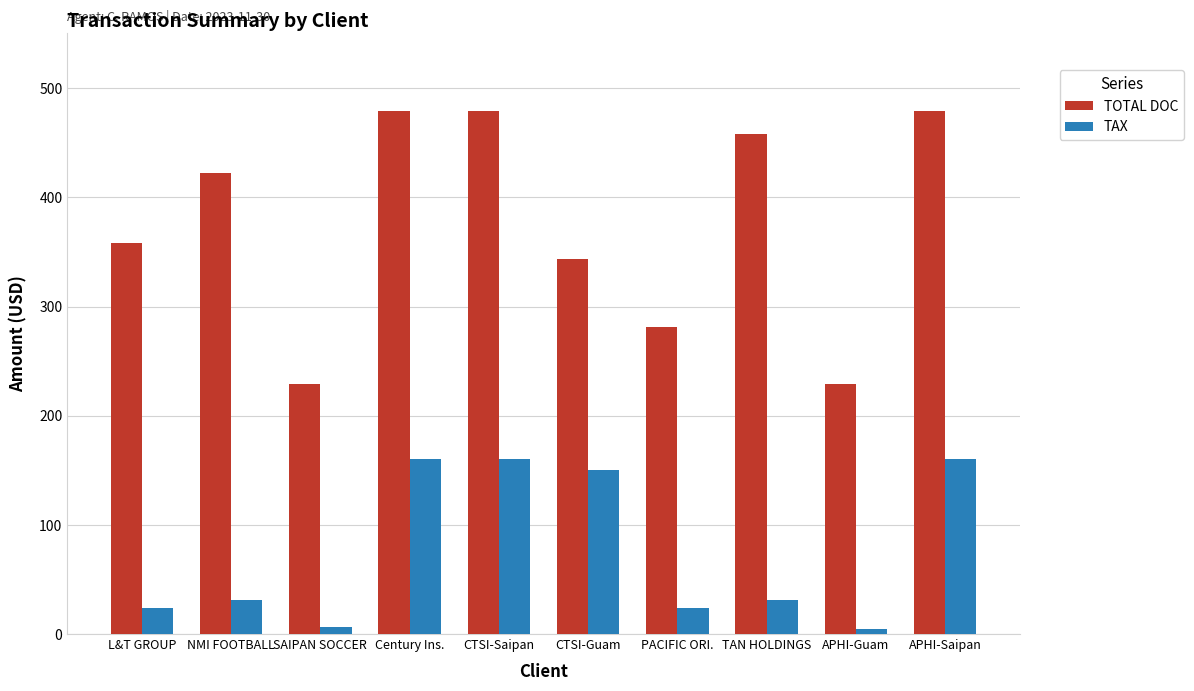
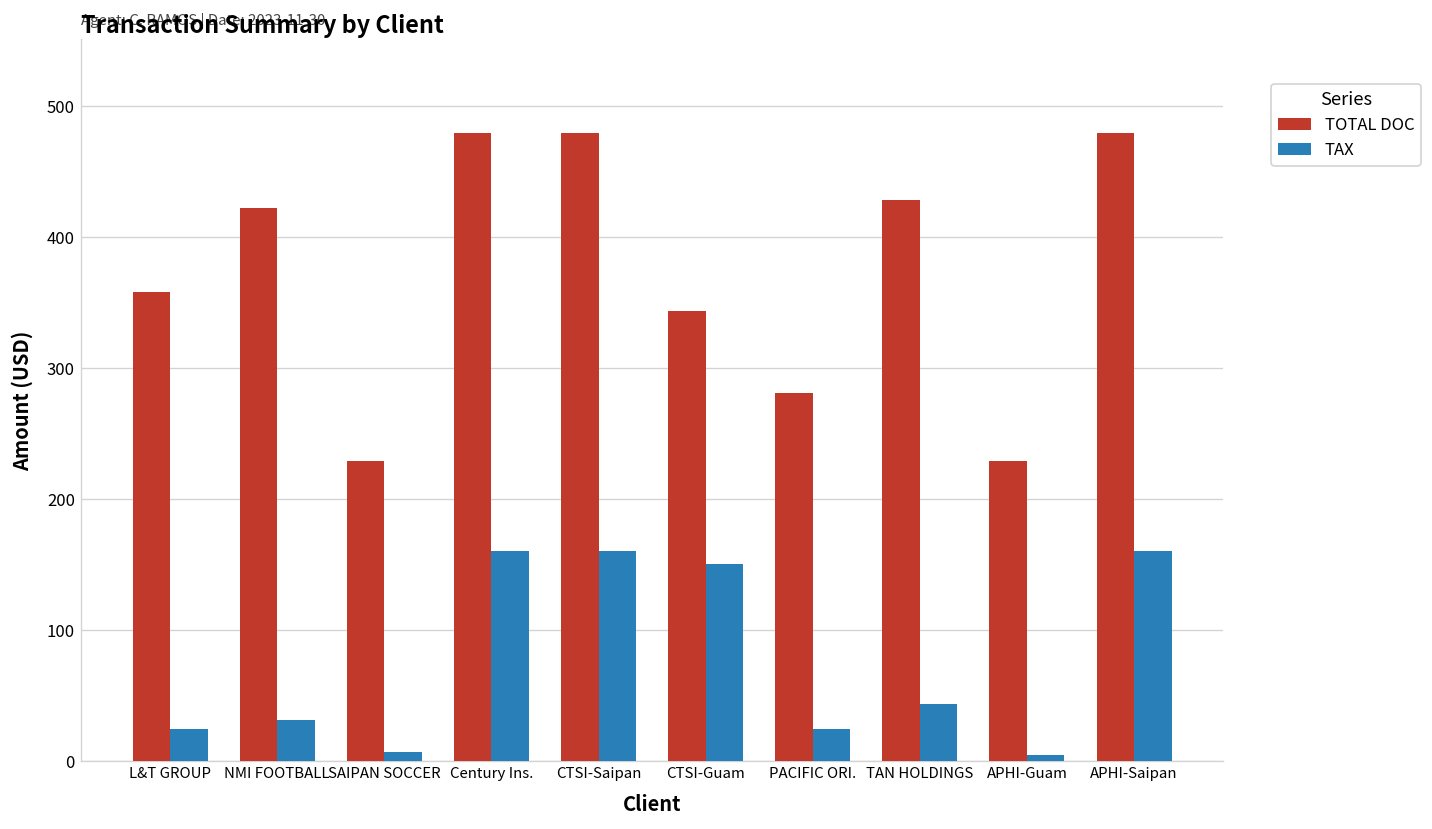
  {
    "TOTAL DOC": {
      "L&T GROUP": 358,
      "NMI FOOTBALL": 422,
      "SAIPAN SOCCER": 229,
      "Century Ins.": 479,
      "CTSI-Saipan": 479,
      "CTSI-Guam": 343,
      "PACIFIC ORI.": 281,
-     "TAN HOLDINGS": 458,
+     "TAN HOLDINGS": 428,
      "APHI-Guam": 229,
      "APHI-Saipan": 479
    },
    "TAX": {
      "L&T GROUP": 24,
      "NMI FOOTBALL": 31,
      "SAIPAN SOCCER": 7,
      "Century Ins.": 160,
      "CTSI-Saipan": 160,
      "CTSI-Guam": 150,
      "PACIFIC ORI.": 24,
-     "TAN HOLDINGS": 31,
+     "TAN HOLDINGS": 43,
      "APHI-Guam": 4,
      "APHI-Saipan": 160
    }
  }
